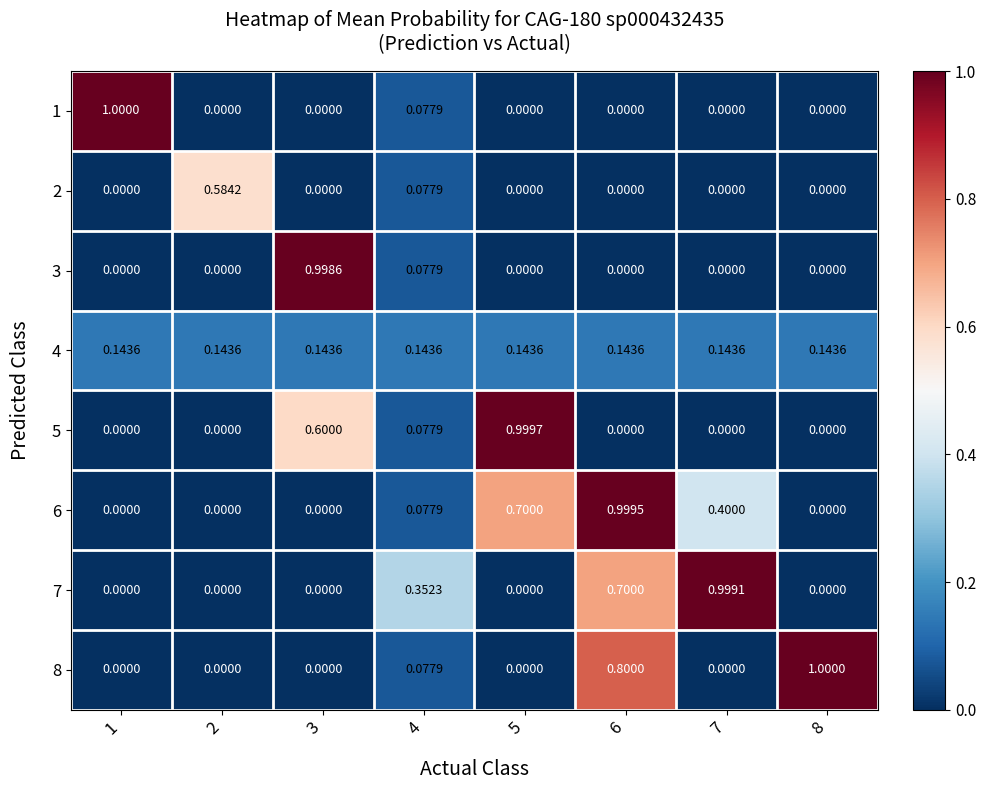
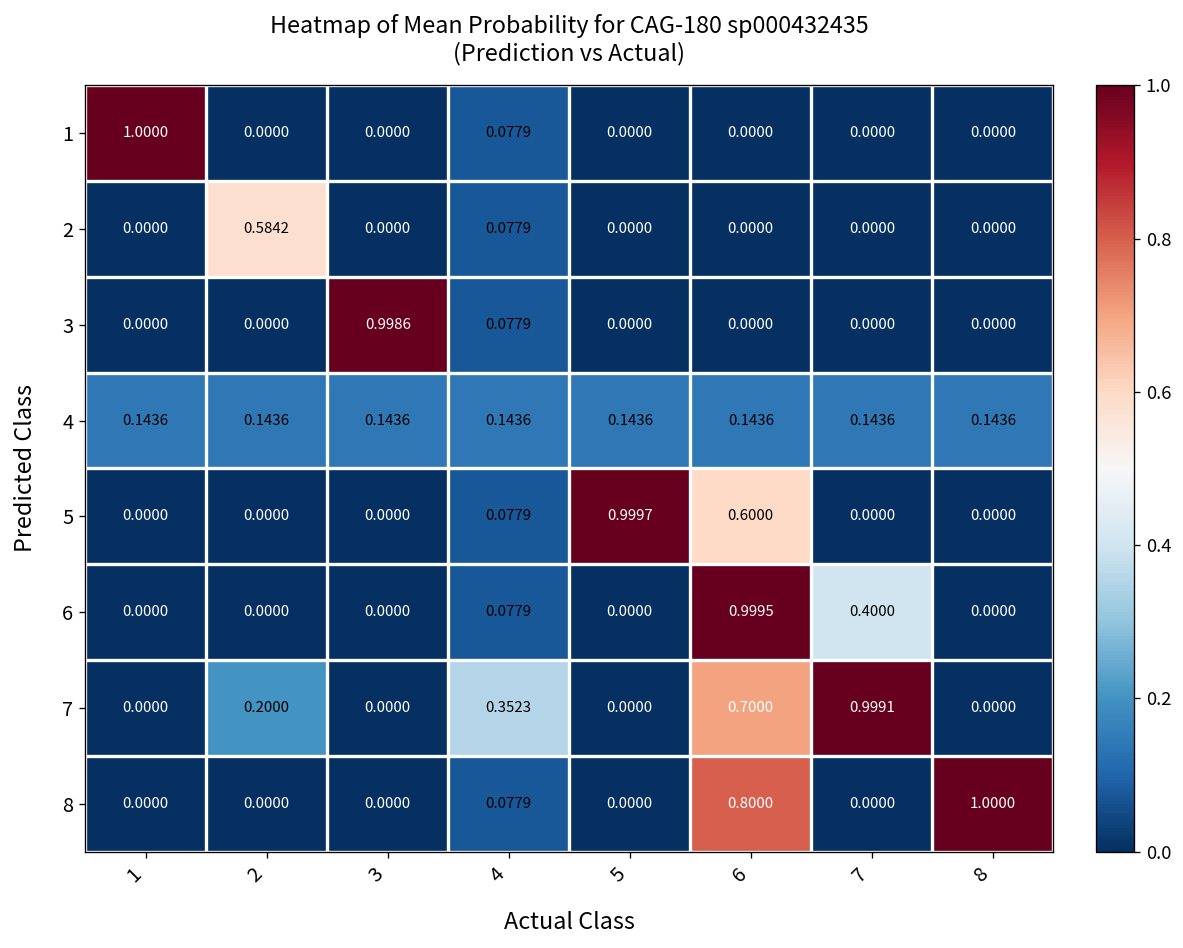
  {
    "1": {
      "1": 1.0000,
      "2": 0.0000,
      "3": 0.0000,
      "4": 0.0779,
      "5": 0.0000,
      "6": 0.0000,
      "7": 0.0000,
      "8": 0.0000
    },
    "2": {
      "1": 0.0000,
      "2": 0.5842,
      "3": 0.0000,
      "4": 0.0779,
      "5": 0.0000,
      "6": 0.0000,
      "7": 0.0000,
      "8": 0.0000
    },
    "3": {
      "1": 0.0000,
      "2": 0.0000,
      "3": 0.9986,
      "4": 0.0779,
      "5": 0.0000,
      "6": 0.0000,
      "7": 0.0000,
      "8": 0.0000
    },
    "4": {
      "1": 0.1436,
      "2": 0.1436,
      "3": 0.1436,
      "4": 0.1436,
      "5": 0.1436,
      "6": 0.1436,
      "7": 0.1436,
      "8": 0.1436
    },
    "5": {
      "1": 0.0000,
      "2": 0.0000,
-     "3": 0.6000,
+     "3": 0.0000,
      "4": 0.0779,
      "5": 0.9997,
-     "6": 0.0000,
+     "6": 0.6000,
      "7": 0.0000,
      "8": 0.0000
    },
    "6": {
      "1": 0.0000,
      "2": 0.0000,
      "3": 0.0000,
      "4": 0.0779,
-     "5": 0.7000,
+     "5": 0.0000,
      "6": 0.9995,
      "7": 0.4000,
      "8": 0.0000
    },
    "7": {
      "1": 0.0000,
-     "2": 0.0000,
+     "2": 0.2000,
      "3": 0.0000,
      "4": 0.3523,
      "5": 0.0000,
      "6": 0.7000,
      "7": 0.9991,
      "8": 0.0000
    },
    "8": {
      "1": 0.0000,
      "2": 0.0000,
      "3": 0.0000,
      "4": 0.0779,
      "5": 0.0000,
      "6": 0.8000,
      "7": 0.0000,
      "8": 1.0000
    }
  }
